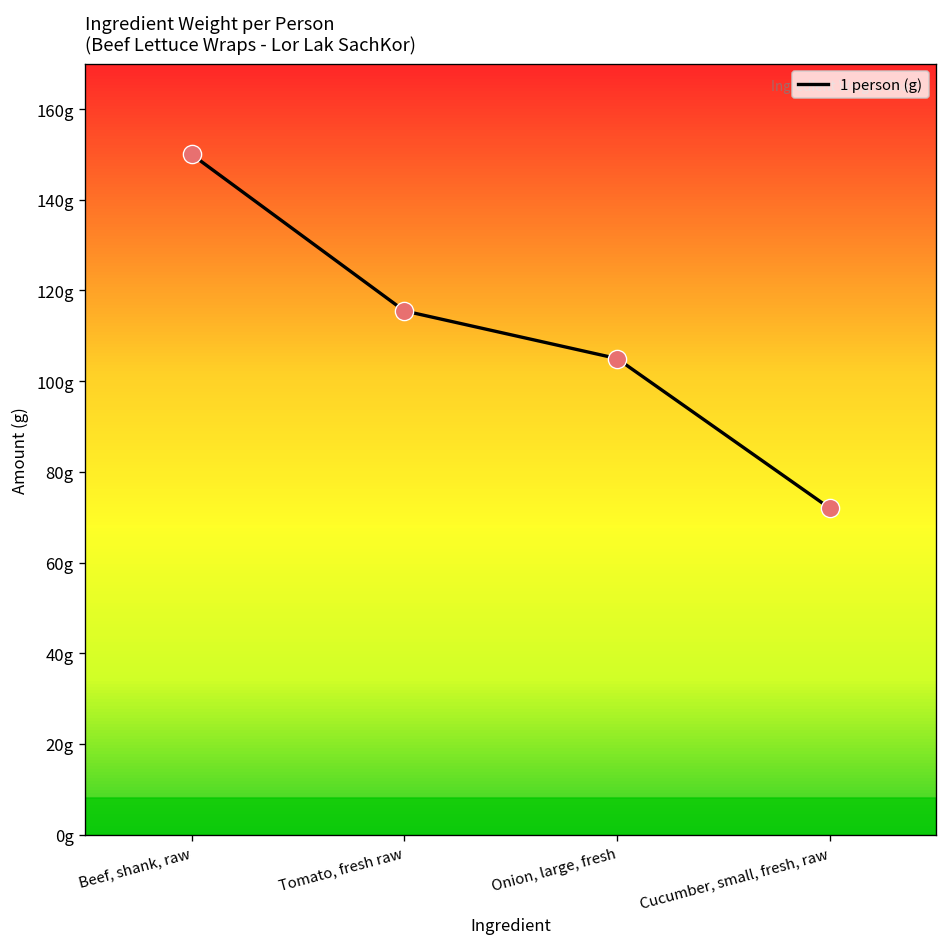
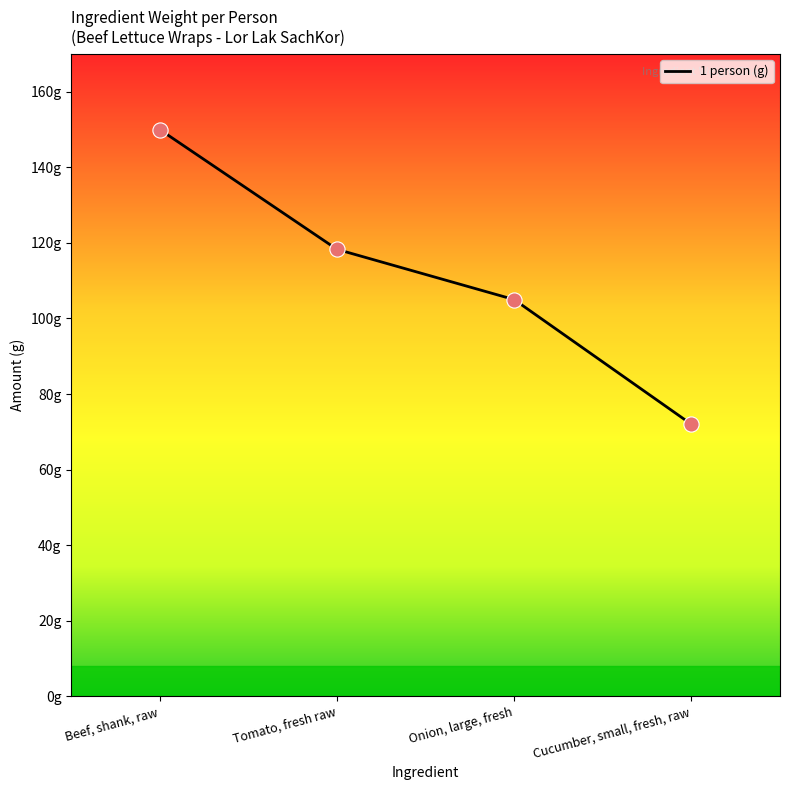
  {
    "Beef, shank, raw": "150g",
-   "Tomato, fresh raw": "116g",
+   "Tomato, fresh raw": "118g",
    "Onion, large, fresh": "105g",
    "Cucumber, small, fresh, raw": "72g"
  }
